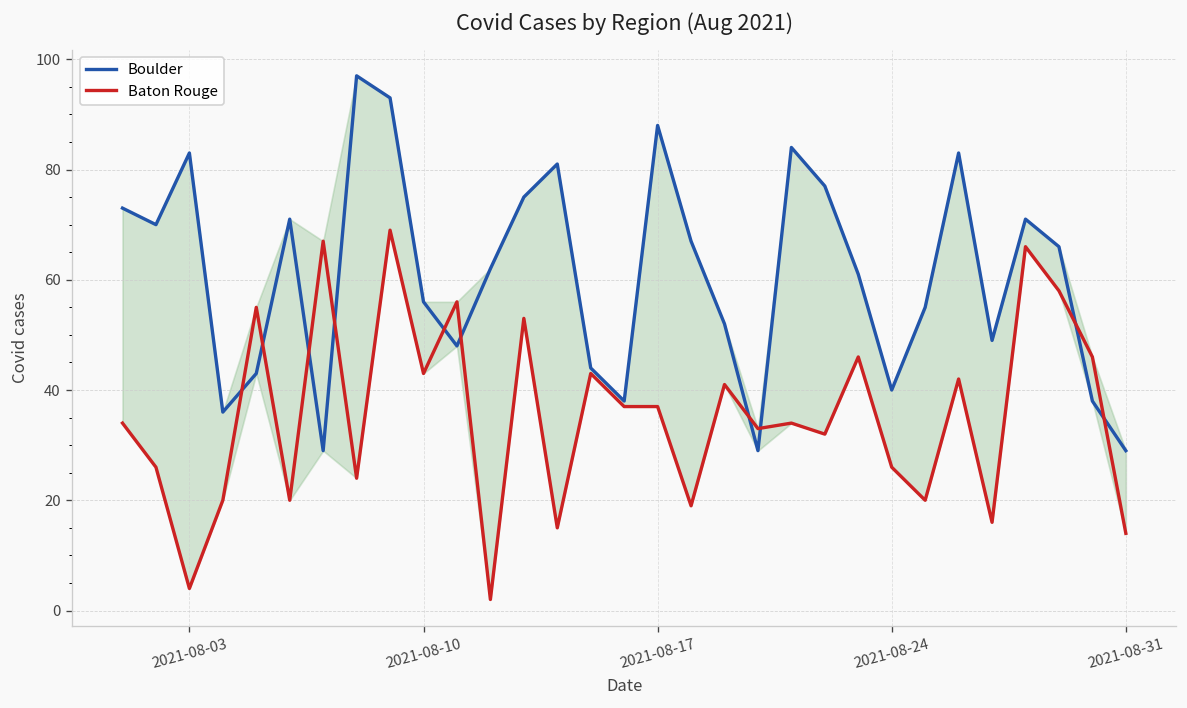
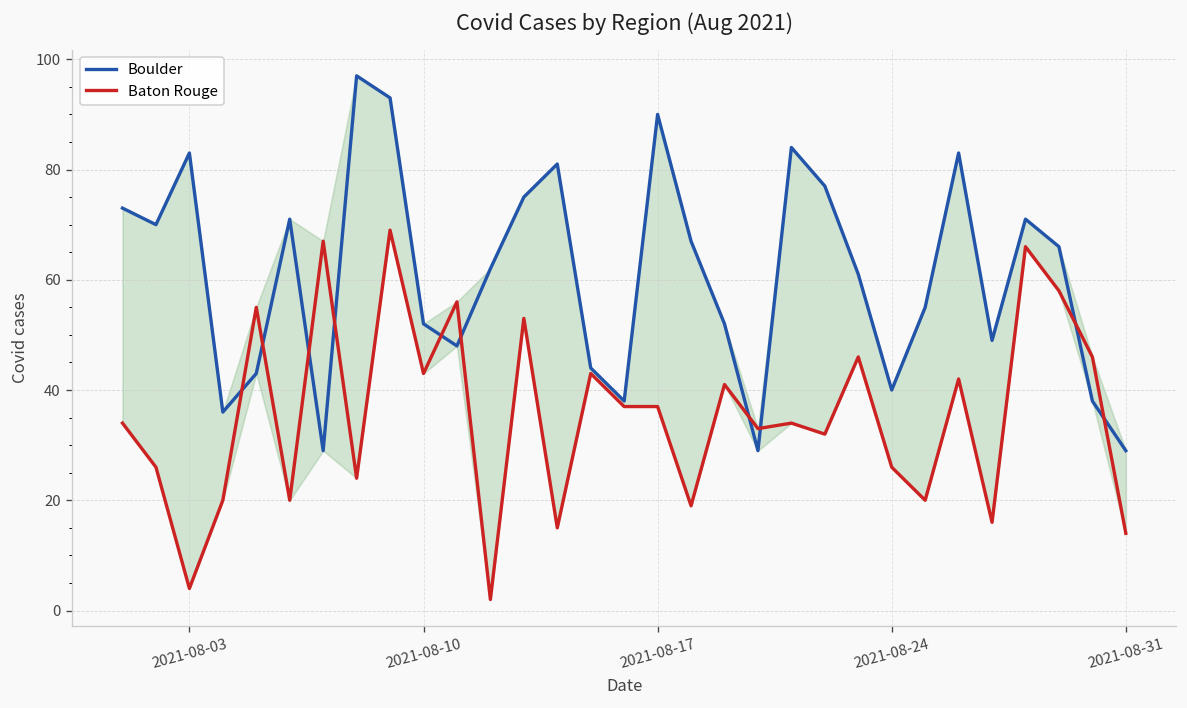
  {
    "Boulder": {
-     "2021-08-10": 56,
-     "2021-08-17": 88
+     "2021-08-10": 52,
+     "2021-08-17": 90
    },
    "Baton Rouge": {
      "2021-08-03": 4,
      "2021-08-10": 43,
      "2021-08-17": 37,
      "2021-08-24": 26,
      "2021-08-31": 14
    }
  }
